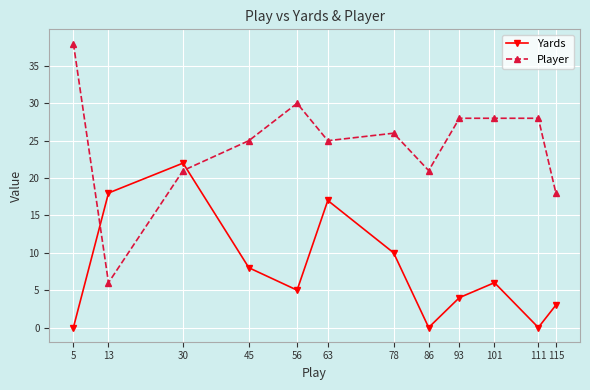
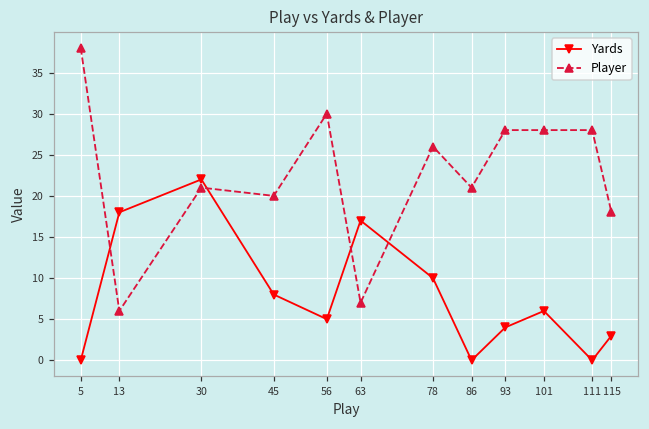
  {
    "Yards": {
      "5": 0,
      "13": 18,
      "30": 22,
      "45": 8,
      "56": 5,
      "63": 17,
      "78": 10,
      "86": 0,
      "93": 4,
      "101": 6,
      "111": 0,
      "115": 3
    },
    "Player": {
      "5": 38,
      "13": 6,
      "30": 21,
-     "45": 25,
+     "45": 20,
      "56": 30,
-     "63": 25,
+     "63": 7,
      "78": 26,
      "86": 21,
      "93": 28,
      "101": 28,
      "111": 28,
      "115": 18
    }
  }
